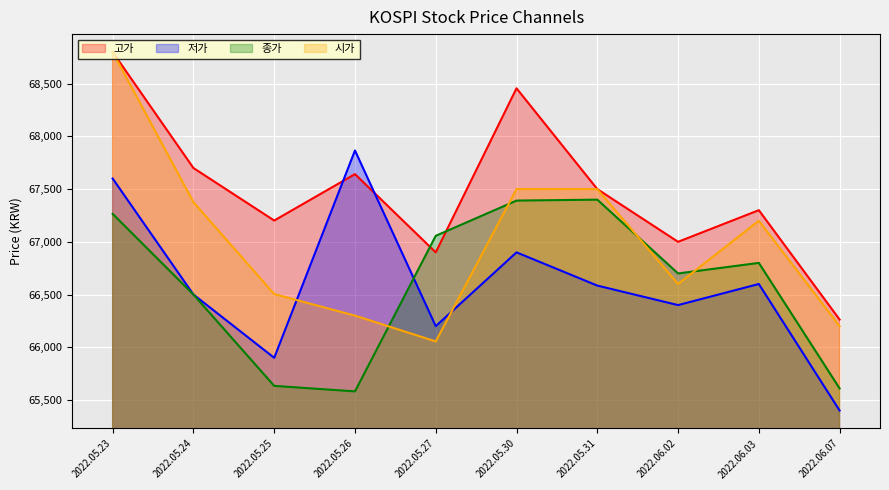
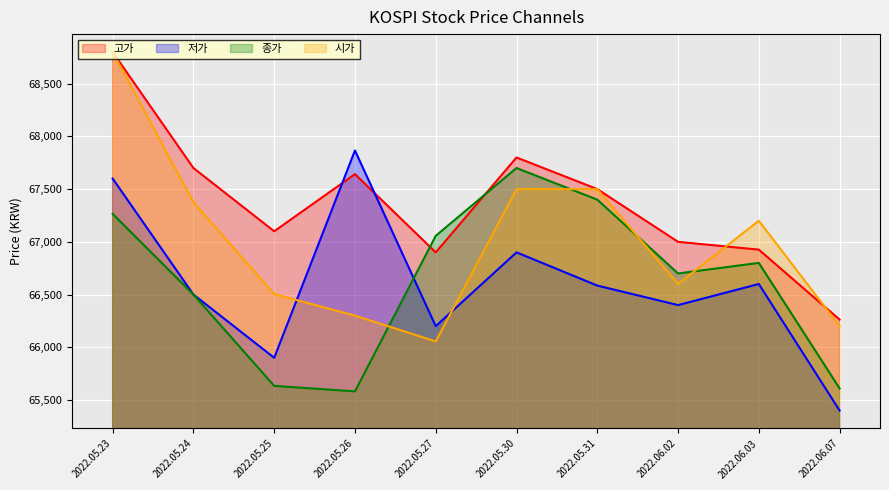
  {
    "고가": {
      "2022.05.24": "67,700",
-     "2022.05.25": "67,200",
+     "2022.05.25": "67,100",
      "2022.05.26": "67,640",
      "2022.05.27": "66,900",
-     "2022.05.30": "68,460",
+     "2022.05.30": "67,800",
      "2022.06.02": "67,000",
-     "2022.06.03": "67,300",
+     "2022.06.03": "66,930",
      "2022.06.07": "66,260"
    },
    "저가": {
      "2022.05.23": "67,600",
      "2022.05.25": "65,900",
      "2022.05.26": "67,870",
      "2022.05.27": "66,200",
      "2022.05.30": "66,900",
      "2022.05.31": "66,590",
      "2022.06.02": "66,400",
      "2022.06.03": "66,600",
      "2022.06.07": "65,400"
    },
    "종가": {
      "2022.05.23": "67,260",
      "2022.05.25": "65,630",
      "2022.05.26": "65,580",
      "2022.05.27": "67,060",
-     "2022.05.30": "67,390",
+     "2022.05.30": "67,700",
      "2022.05.31": "67,400",
      "2022.06.02": "66,700",
      "2022.06.03": "66,800",
      "2022.06.07": "65,610"
    },
    "시가": {
      "2022.05.24": "67,380",
      "2022.05.25": "66,500",
      "2022.05.26": "66,300",
      "2022.05.27": "66,060",
      "2022.05.30": "67,500",
      "2022.06.02": "66,600",
      "2022.06.03": "67,200",
      "2022.06.07": "66,200"
    }
  }
